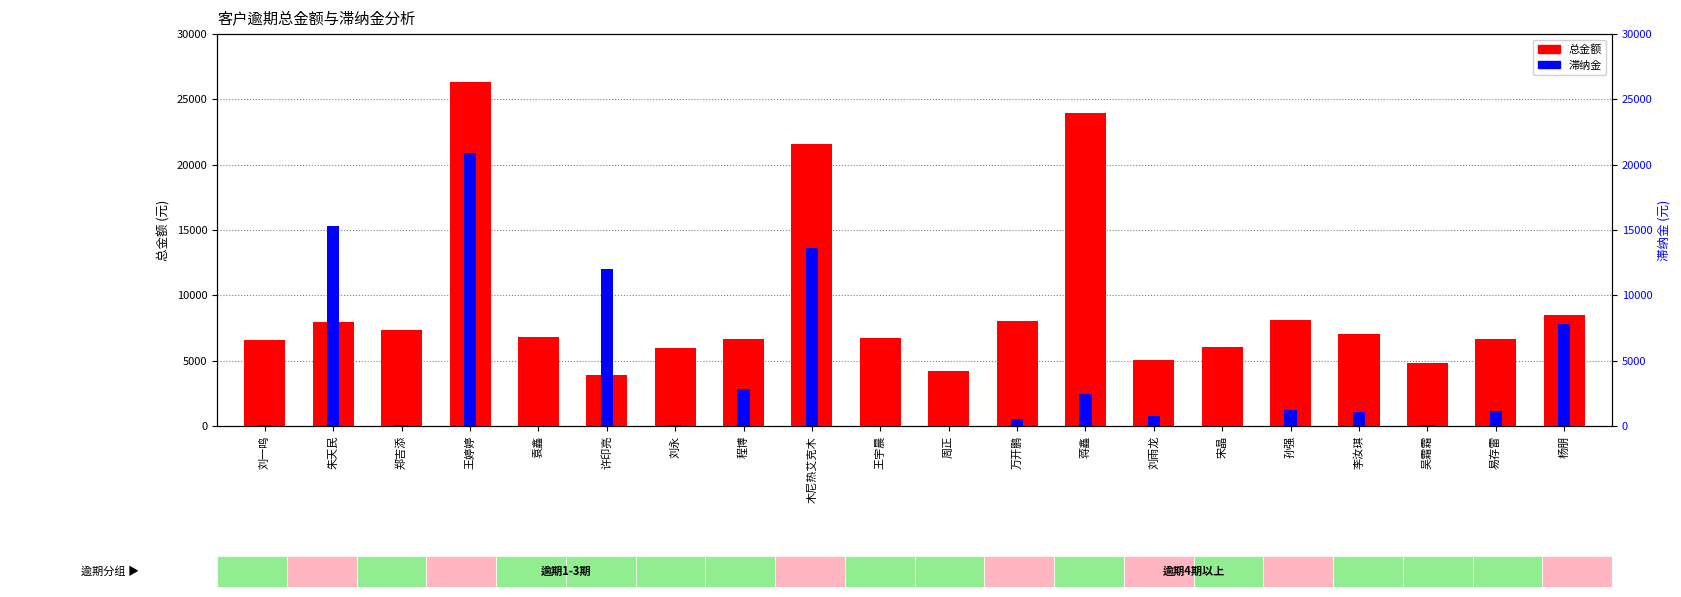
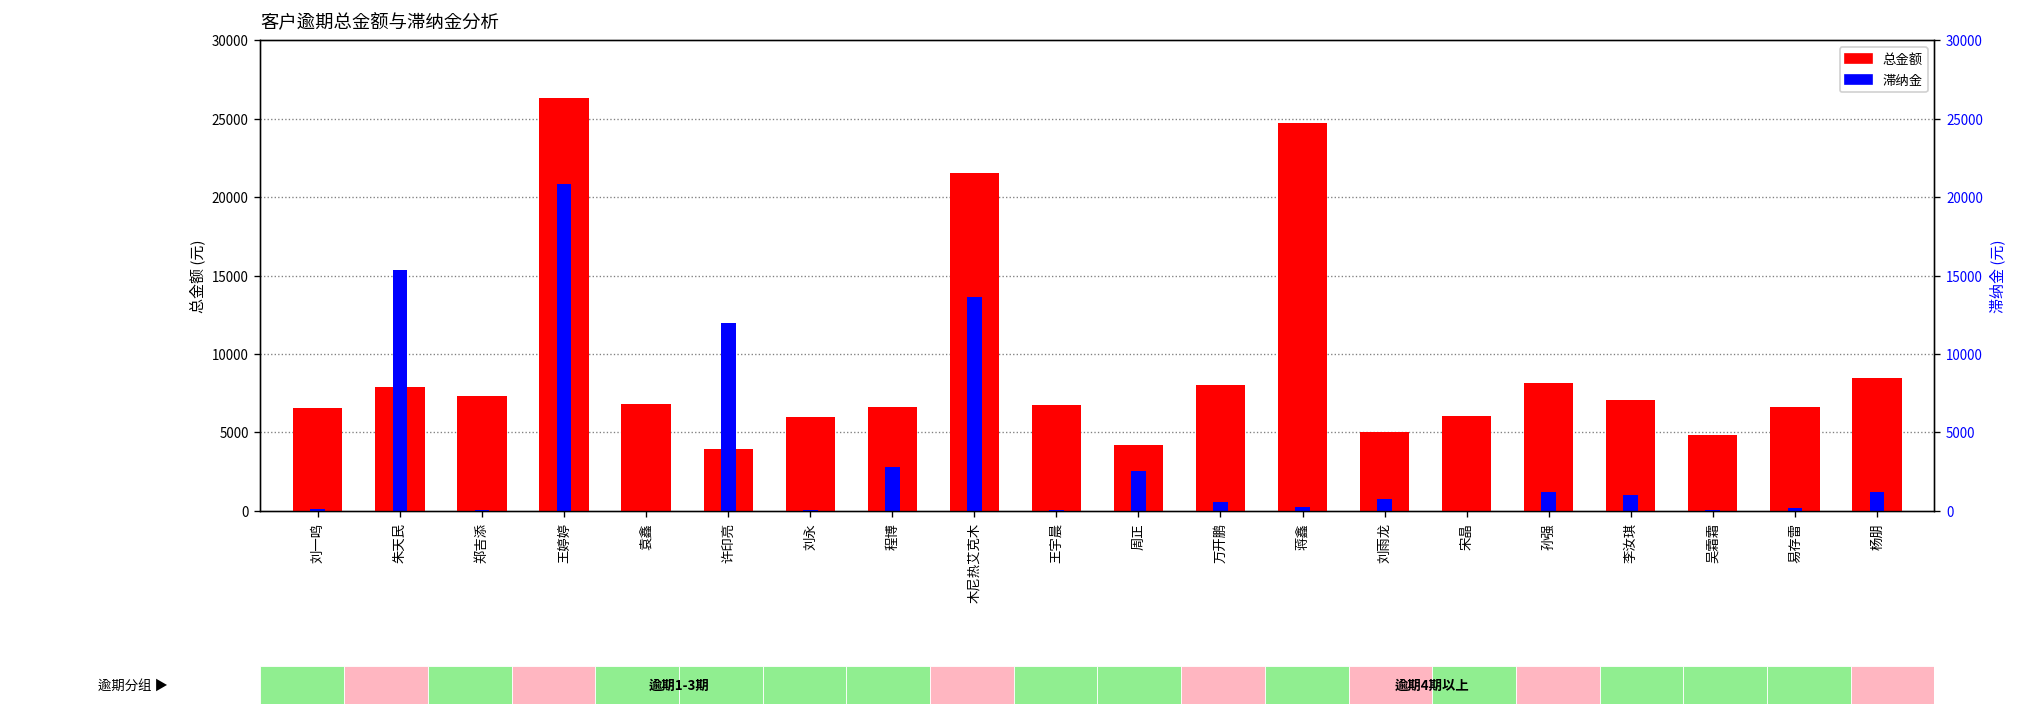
  {
    "总金额": {
      "刘一鸣": 6500,
      "郑吉添": 7300,
      "王婷婷": 26300,
      "袁鑫": 6800,
      "刘永": 6000,
      "程博": 6600,
      "木尼热艾克木": 21600,
      "王宇晨": 6800,
      "周正": 4200,
      "万开鹏": 8000,
-     "蒋鑫": 24000,
+     "蒋鑫": 24800,
      "刘雨龙": 5000,
      "宋晶": 6000,
      "孙强": 8100,
      "李汝琪": 7000,
      "吴霜霜": 4800,
      "易存雷": 6600,
      "杨朋": 8500
    },
    "滞纳金": {
      "朱天民": 15300,
      "许印亮": 12000,
-     "周正": 0,
-     "蒋鑫": 2400,
-     "易存雷": 1200,
-     "杨朋": 7800
+     "周正": 2500,
+     "蒋鑫": 200,
+     "易存雷": 200,
+     "杨朋": 1200
    }
  }
